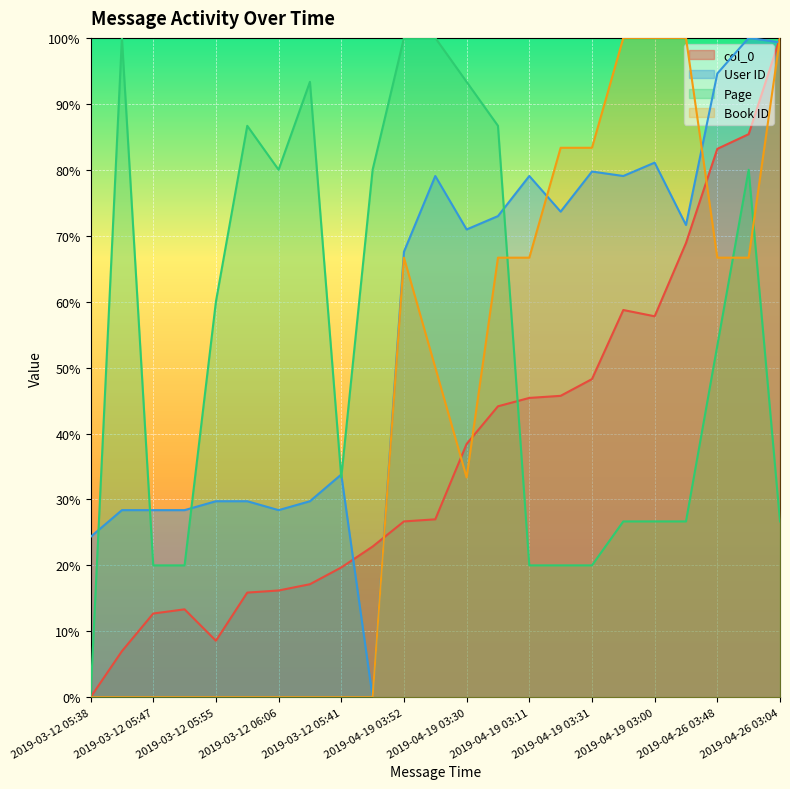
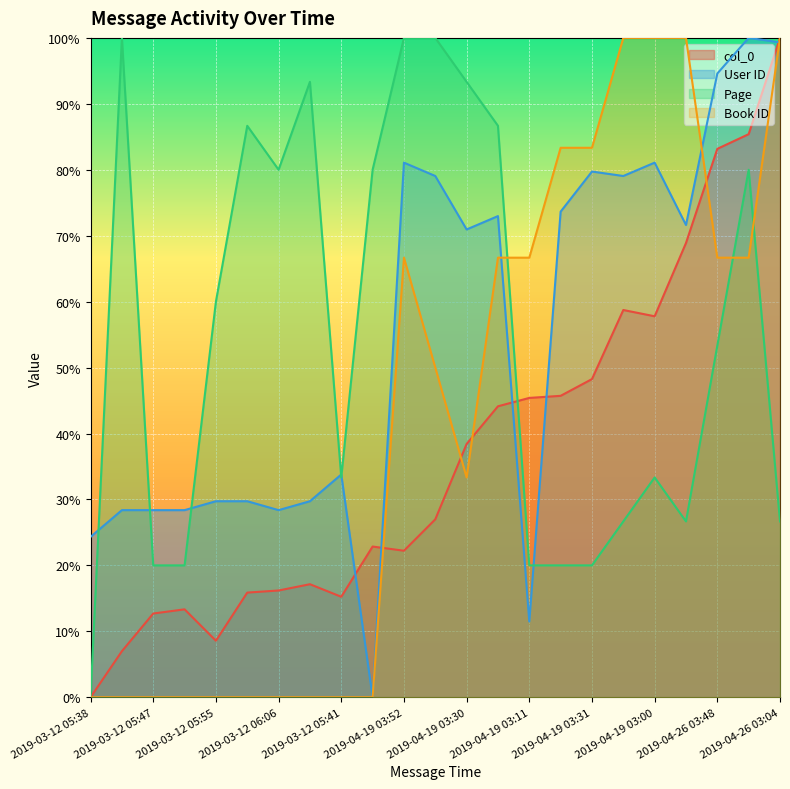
  {
    "col_0": {
      "2019-03-12 05:55": "9%",
      "2019-03-12 06:06": "16%",
-     "2019-03-12 05:41": "20%",
-     "2019-04-19 03:52": "27%",
+     "2019-03-12 05:41": "15%",
+     "2019-04-19 03:52": "22%",
      "2019-04-19 03:30": "38%",
      "2019-04-19 03:11": "45%",
      "2019-04-19 03:31": "48%",
      "2019-04-19 03:00": "58%",
      "2019-04-26 03:48": "83%"
    },
    "User ID": {
      "2019-03-12 05:38": "24%",
      "2019-03-12 05:55": "30%",
      "2019-03-12 06:06": "28%",
      "2019-03-12 05:41": "34%",
-     "2019-04-19 03:52": "68%",
+     "2019-04-19 03:52": "81%",
      "2019-04-19 03:30": "71%",
-     "2019-04-19 03:11": "79%",
+     "2019-04-19 03:11": "11%",
      "2019-04-19 03:31": "80%",
      "2019-04-19 03:00": "81%",
      "2019-04-26 03:04": "99%"
    },
    "Page": {
      "2019-03-12 05:55": "60%",
      "2019-03-12 06:06": "80%",
      "2019-03-12 05:41": "33%",
      "2019-04-19 03:52": "100%",
      "2019-04-19 03:30": "93%",
      "2019-04-19 03:11": "20%",
      "2019-04-19 03:31": "20%",
-     "2019-04-19 03:00": "27%",
+     "2019-04-19 03:00": "33%",
      "2019-04-26 03:48": "53%",
      "2019-04-26 03:04": "27%"
    },
    "Book ID": {
      "2019-03-12 05:55": "0%",
      "2019-03-12 06:06": "0%",
      "2019-03-12 05:41": "0%",
      "2019-04-19 03:52": "67%",
      "2019-04-19 03:30": "33%",
      "2019-04-19 03:11": "67%",
      "2019-04-19 03:31": "83%",
      "2019-04-19 03:00": "100%",
      "2019-04-26 03:48": "67%"
    }
  }
